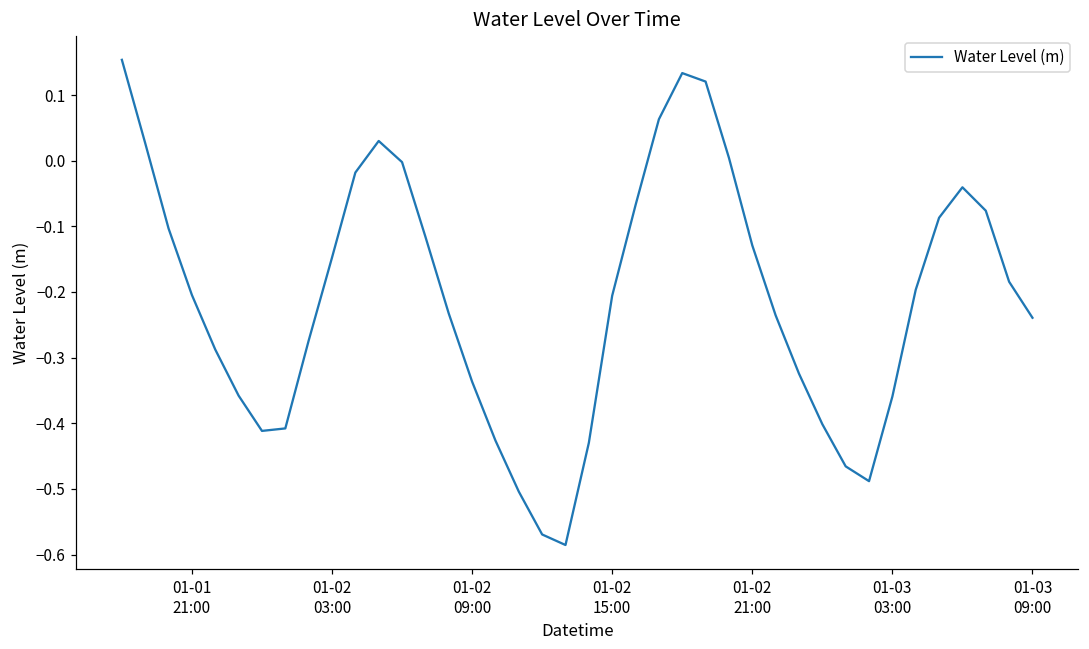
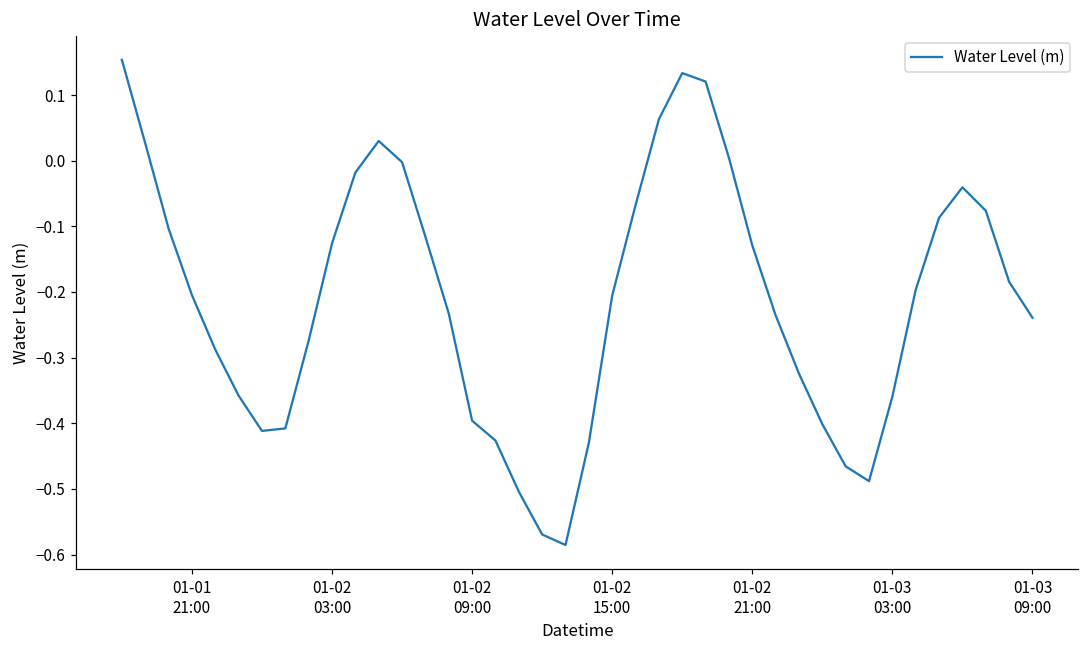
  {
    "01-01 21:00": -0.20,
-   "01-02 03:00": -0.15,
-   "01-02 09:00": -0.34,
+   "01-02 03:00": -0.13,
+   "01-02 09:00": -0.40,
    "01-02 15:00": -0.21,
    "01-02 21:00": -0.13,
    "01-03 03:00": -0.36,
    "01-03 09:00": -0.24
  }
